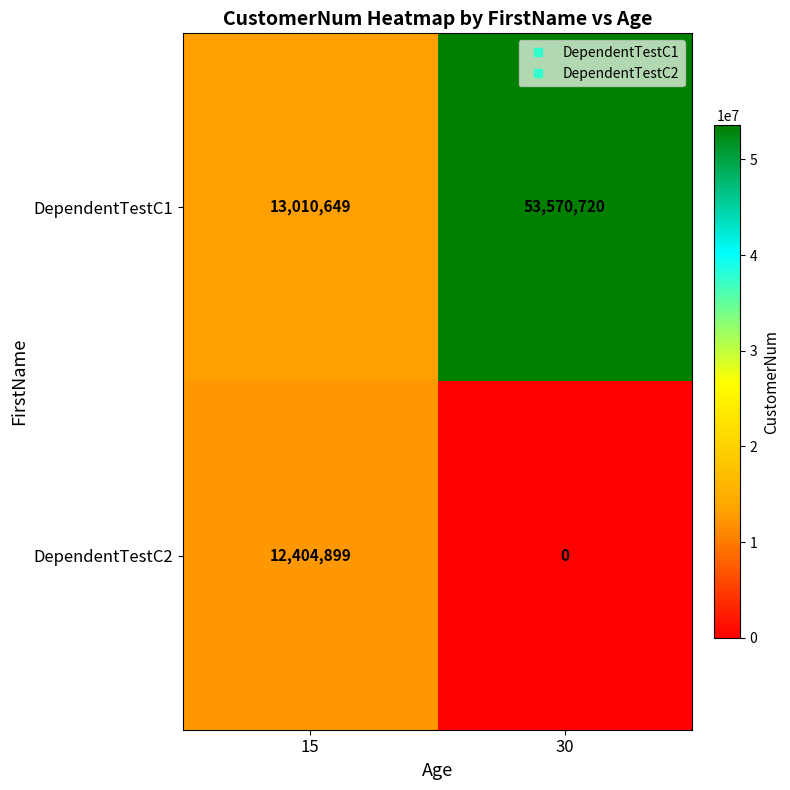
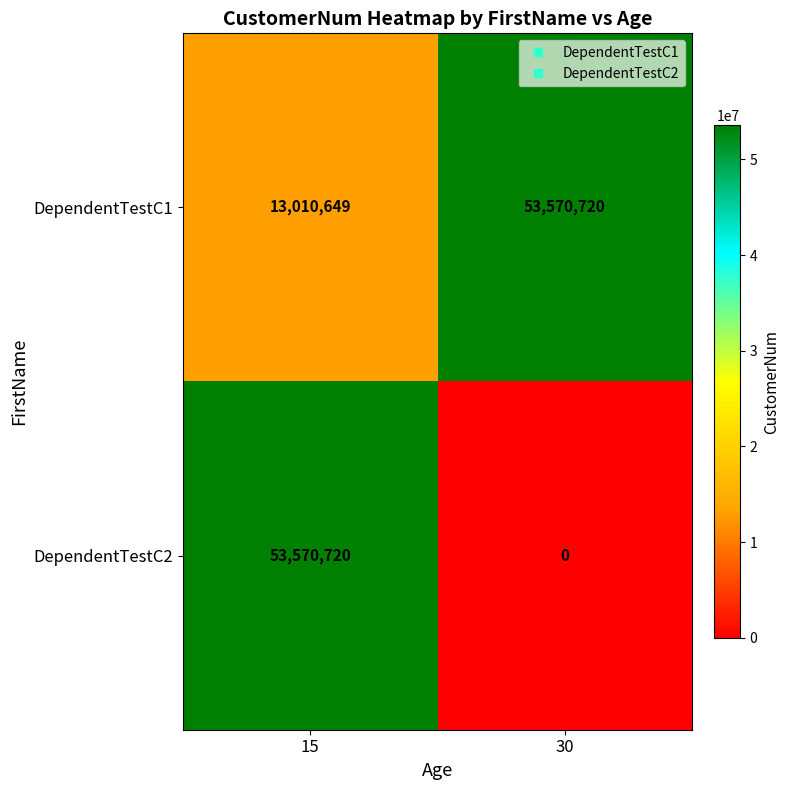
  {
    "DependentTestC1": {
      "15": "13,010,649",
      "30": "53,570,720"
    },
    "DependentTestC2": {
-     "15": "12,404,899",
+     "15": "53,570,720",
      "30": "0"
    }
  }
